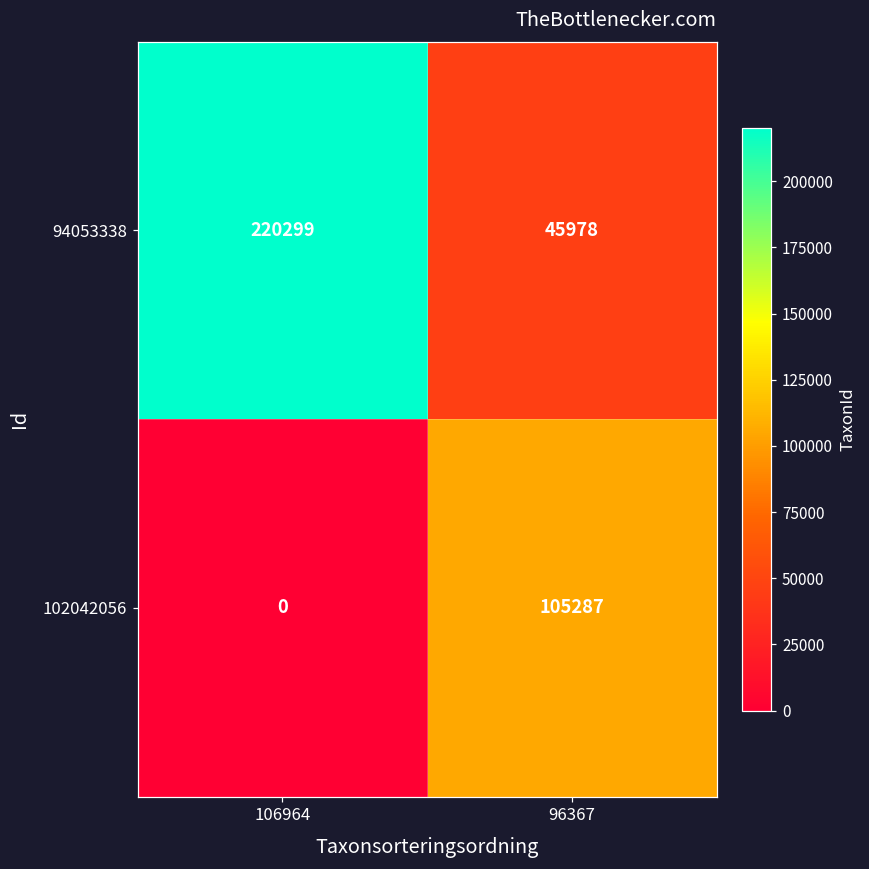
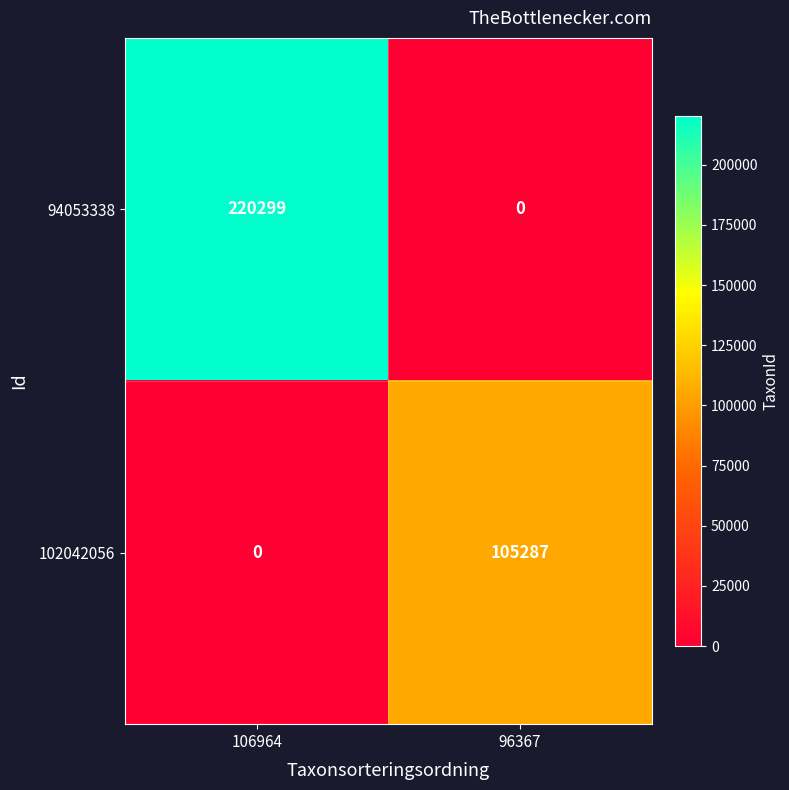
  {
    "94053338": {
      "106964": 220299,
-     "96367": 45978
+     "96367": 0
    },
    "102042056": {
      "106964": 0,
      "96367": 105287
    }
  }
